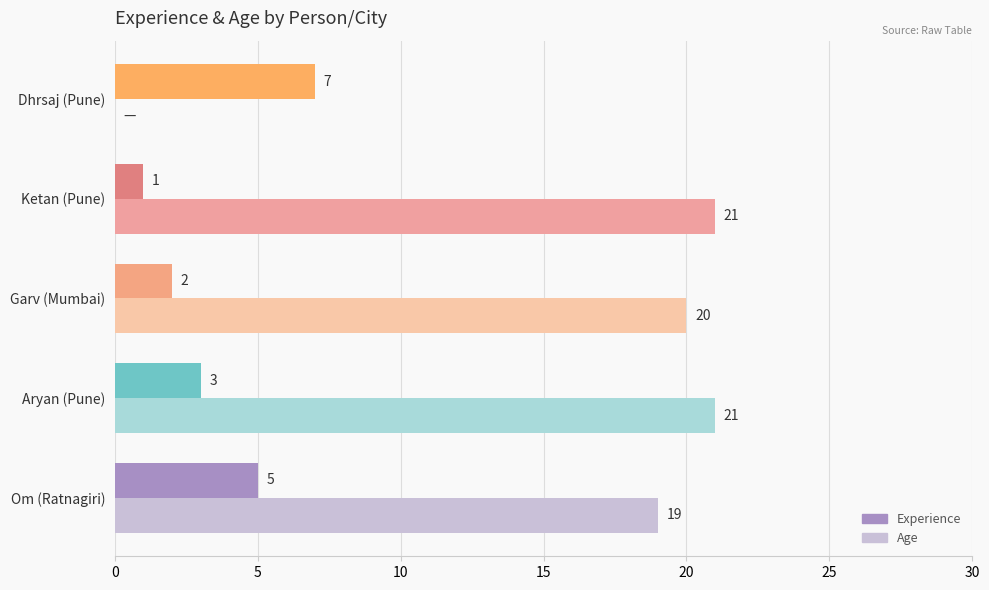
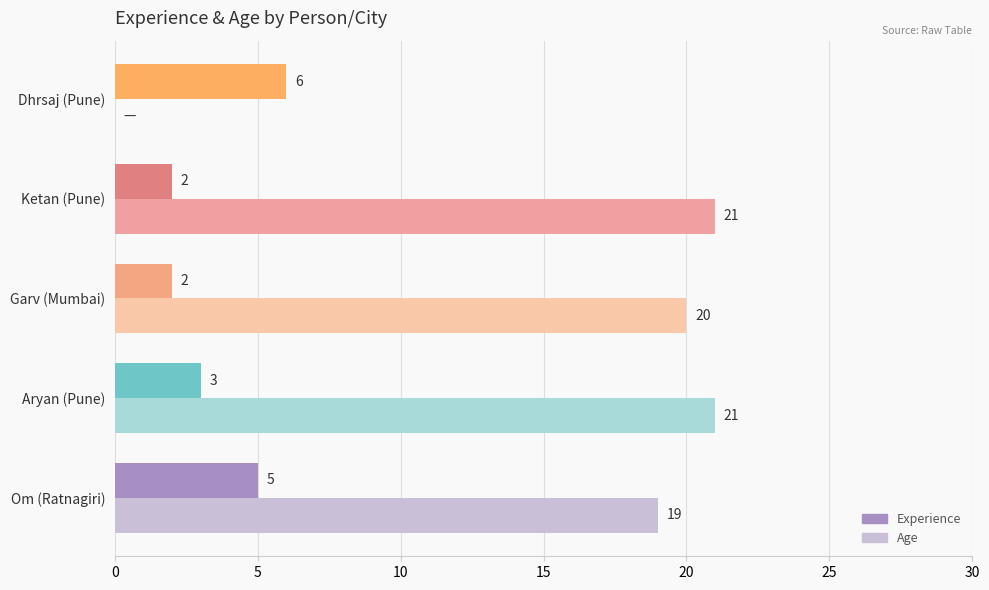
  {
    "Experience": {
-     "Dhrsaj (Pune)": 7,
-     "Ketan (Pune)": 1,
+     "Dhrsaj (Pune)": 6,
+     "Ketan (Pune)": 2,
      "Garv (Mumbai)": 2,
      "Aryan (Pune)": 3,
      "Om (Ratnagiri)": 5
    },
    "Age": {
      "Ketan (Pune)": 21,
      "Garv (Mumbai)": 20,
      "Aryan (Pune)": 21,
      "Om (Ratnagiri)": 19
    }
  }
